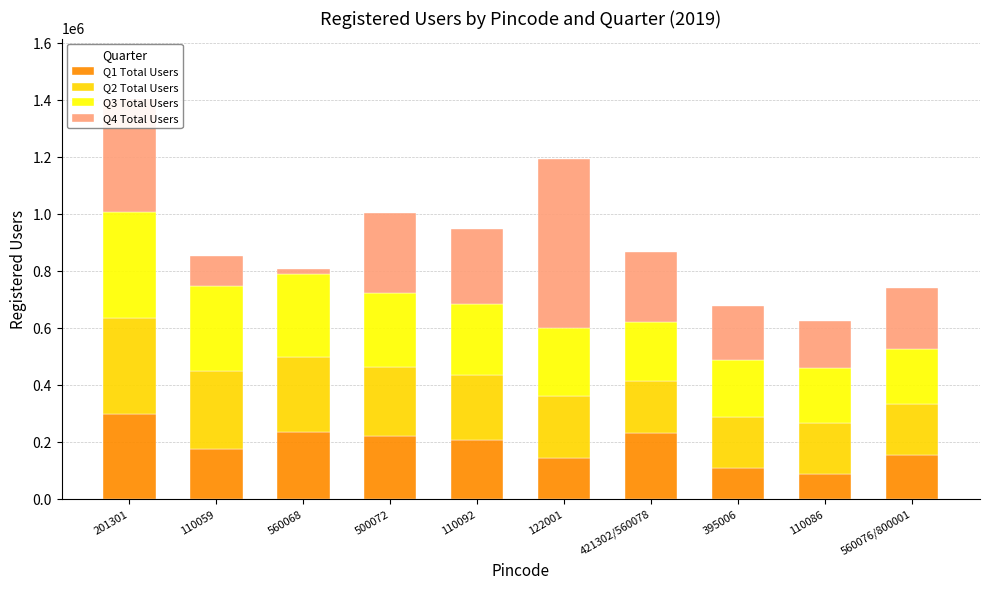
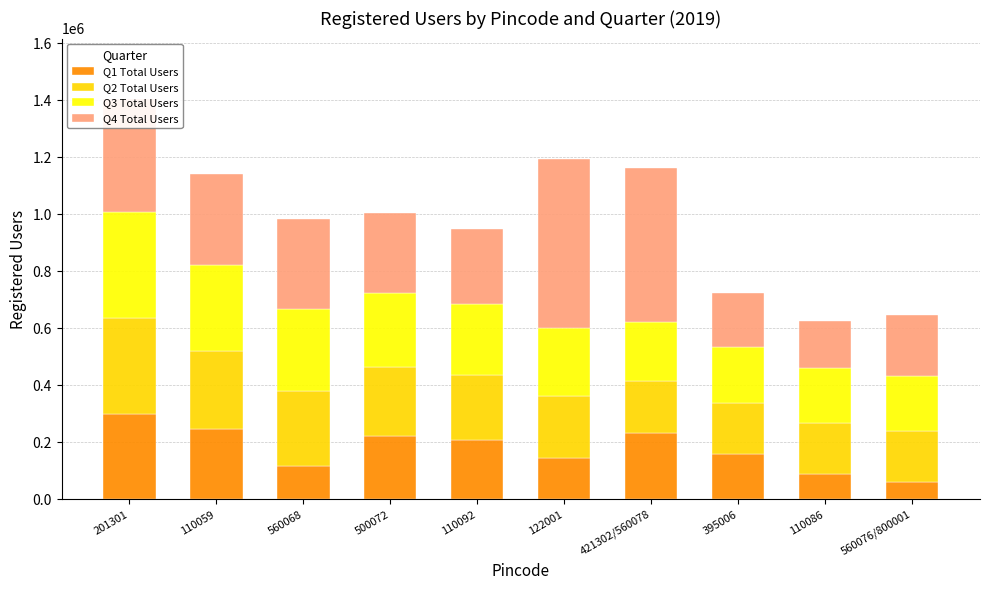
  {
    "Q1 Total Users": {
      "201301": 300000,
-     "110059": 180000,
-     "560068": 240000,
+     "110059": 250000,
+     "560068": 120000,
      "500072": 220000,
      "110092": 210000,
      "122001": 140000,
      "421302/560078": 230000,
-     "395006": 110000,
+     "395006": 160000,
      "110086": 90000,
-     "560076/800001": 160000
+     "560076/800001": 60000
    },
    "Q4 Total Users": {
-     "110059": 100000,
-     "560068": 20000,
+     "110059": 320000,
+     "560068": 310000,
      "500072": 280000,
      "110092": 260000,
      "122001": 590000,
-     "421302/560078": 240000,
+     "421302/560078": 540000,
      "395006": 190000,
      "110086": 160000,
      "560076/800001": 210000
    }
  }
